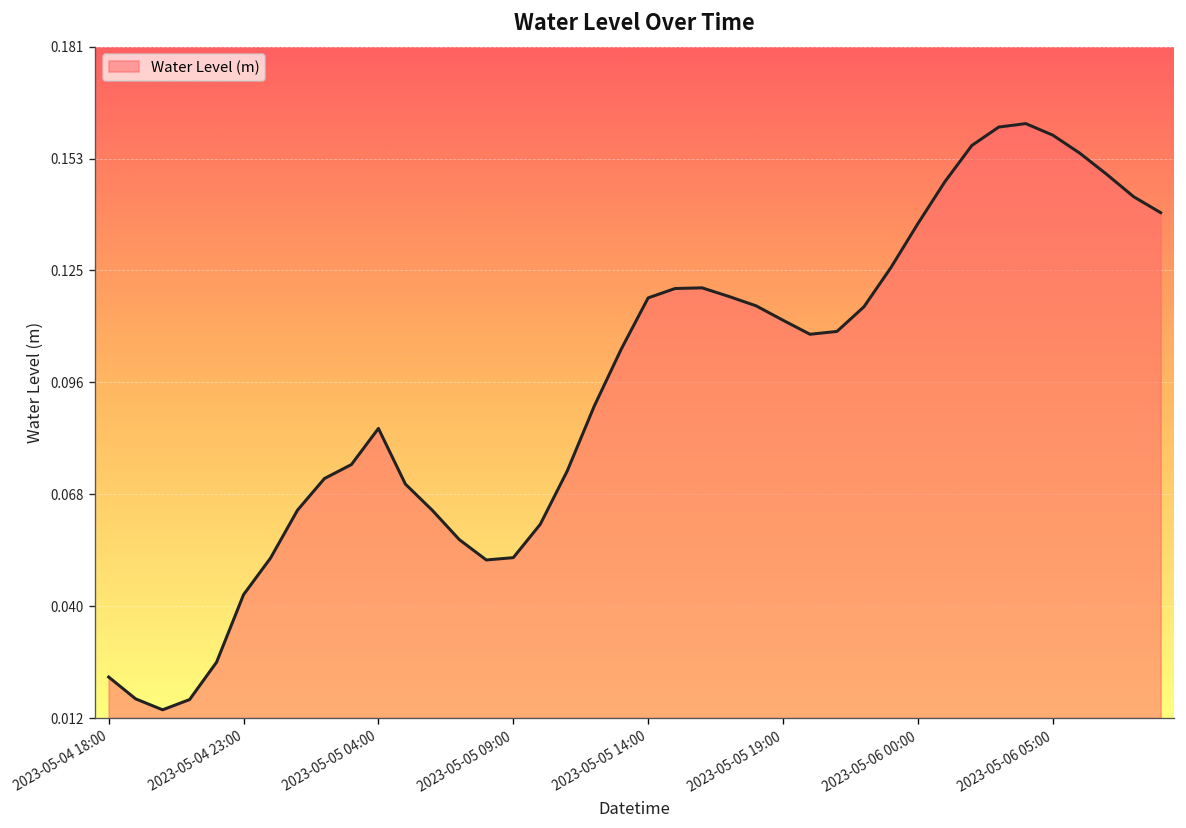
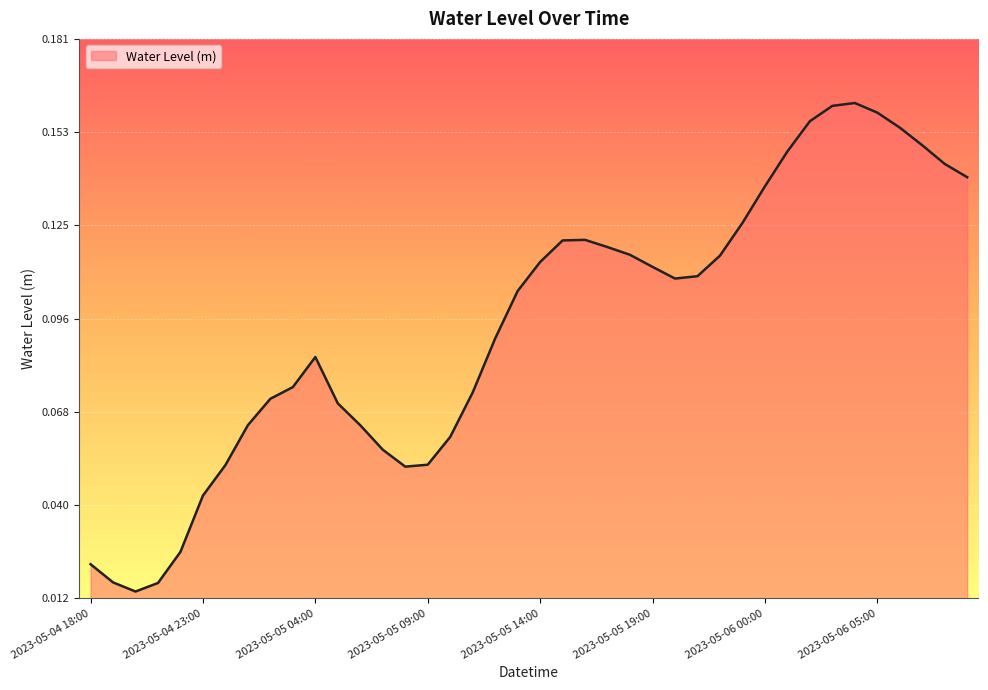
  {
    "2023-05-04 18:00": 0.022,
    "2023-05-04 23:00": 0.043,
    "2023-05-05 04:00": 0.085,
    "2023-05-05 09:00": 0.052,
-   "2023-05-05 14:00": 0.118,
+   "2023-05-05 14:00": 0.114,
    "2023-05-05 19:00": 0.112,
    "2023-05-06 00:00": 0.136,
    "2023-05-06 05:00": 0.159
  }
